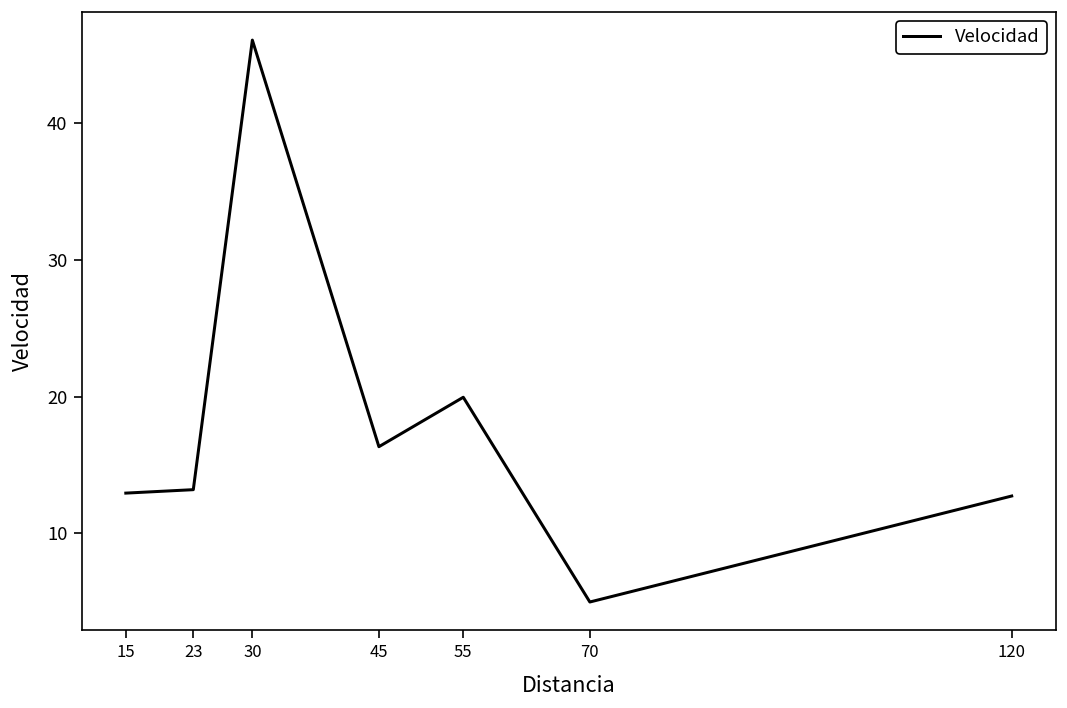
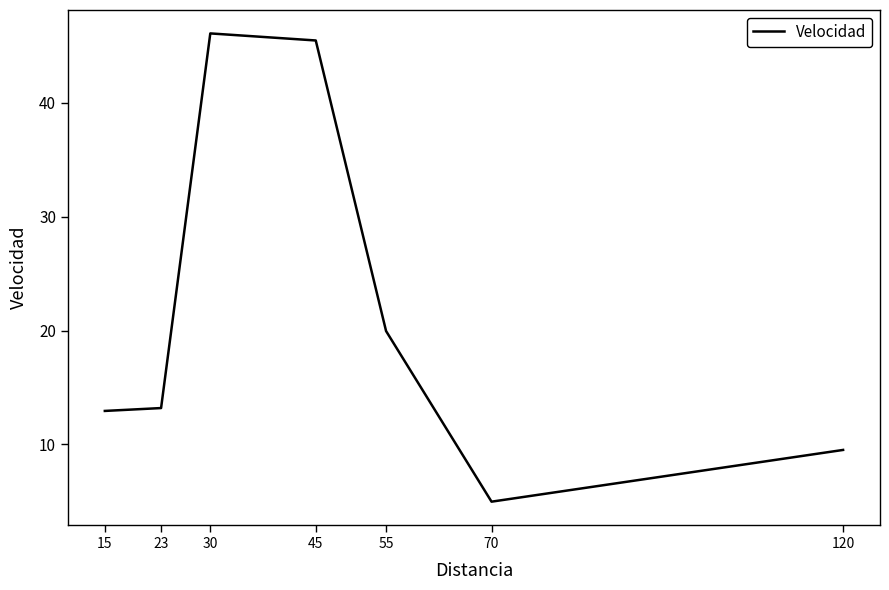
  {
    "15": 12.9,
    "23": 13.2,
    "30": 46.1,
-   "45": 16.3,
+   "45": 45.5,
    "55": 20.0,
    "70": 5.0,
-   "120": 12.7
+   "120": 9.5
  }
